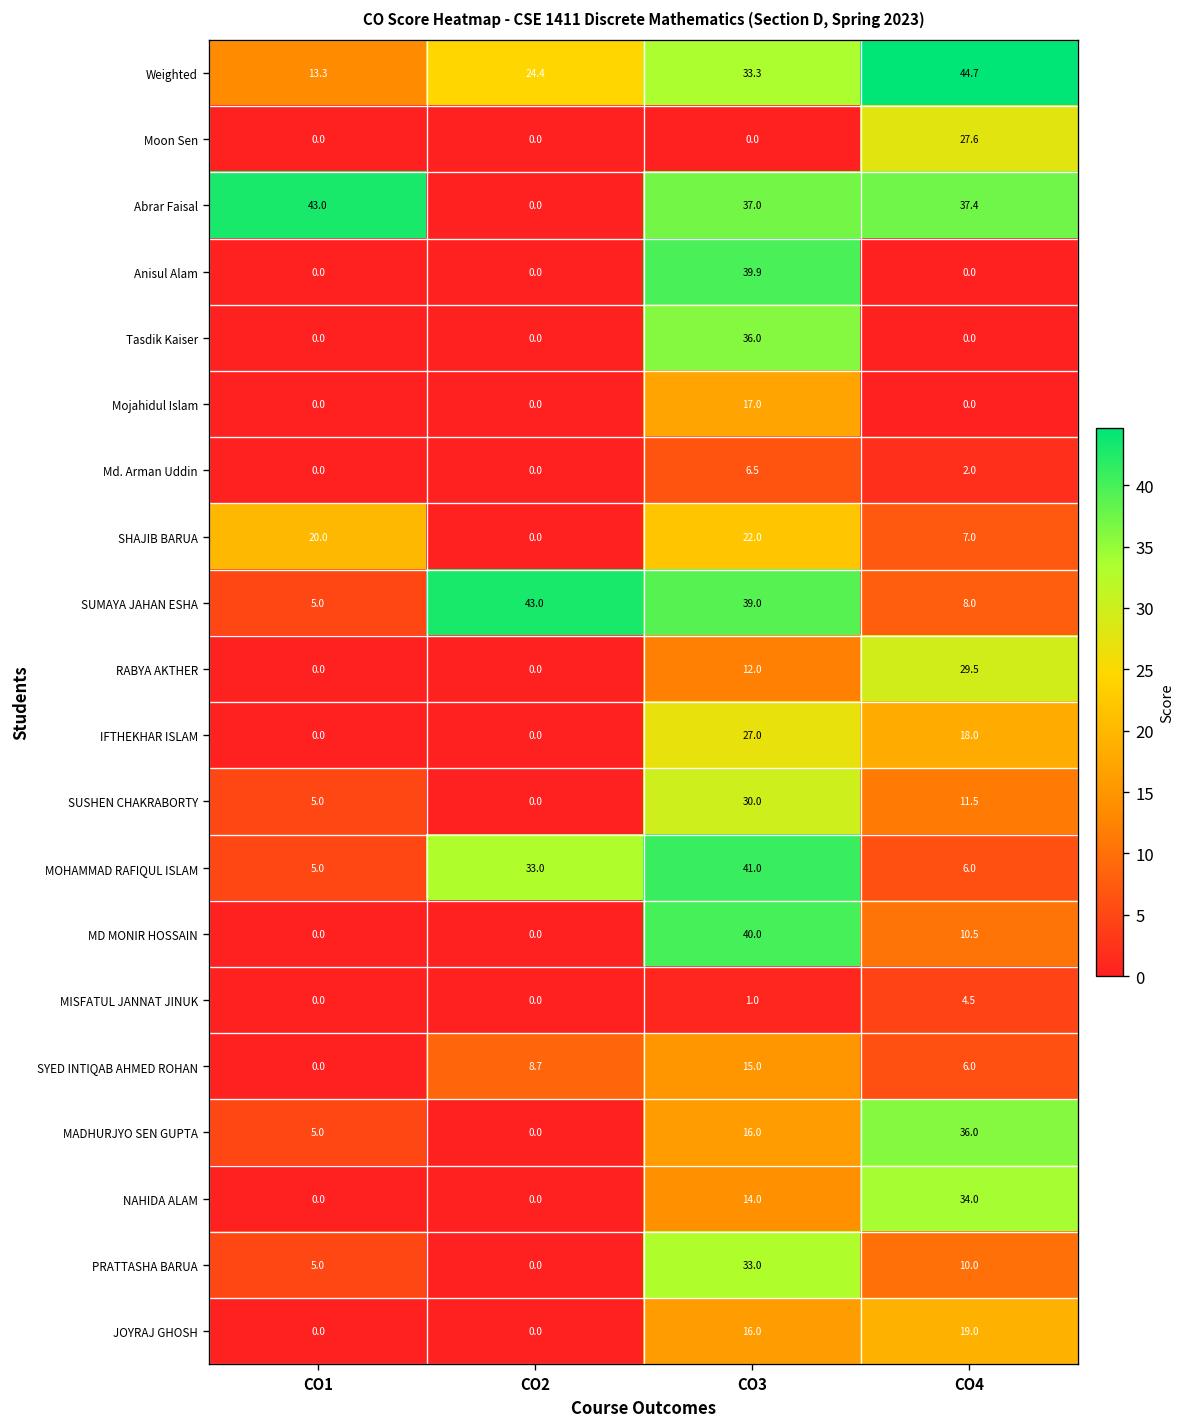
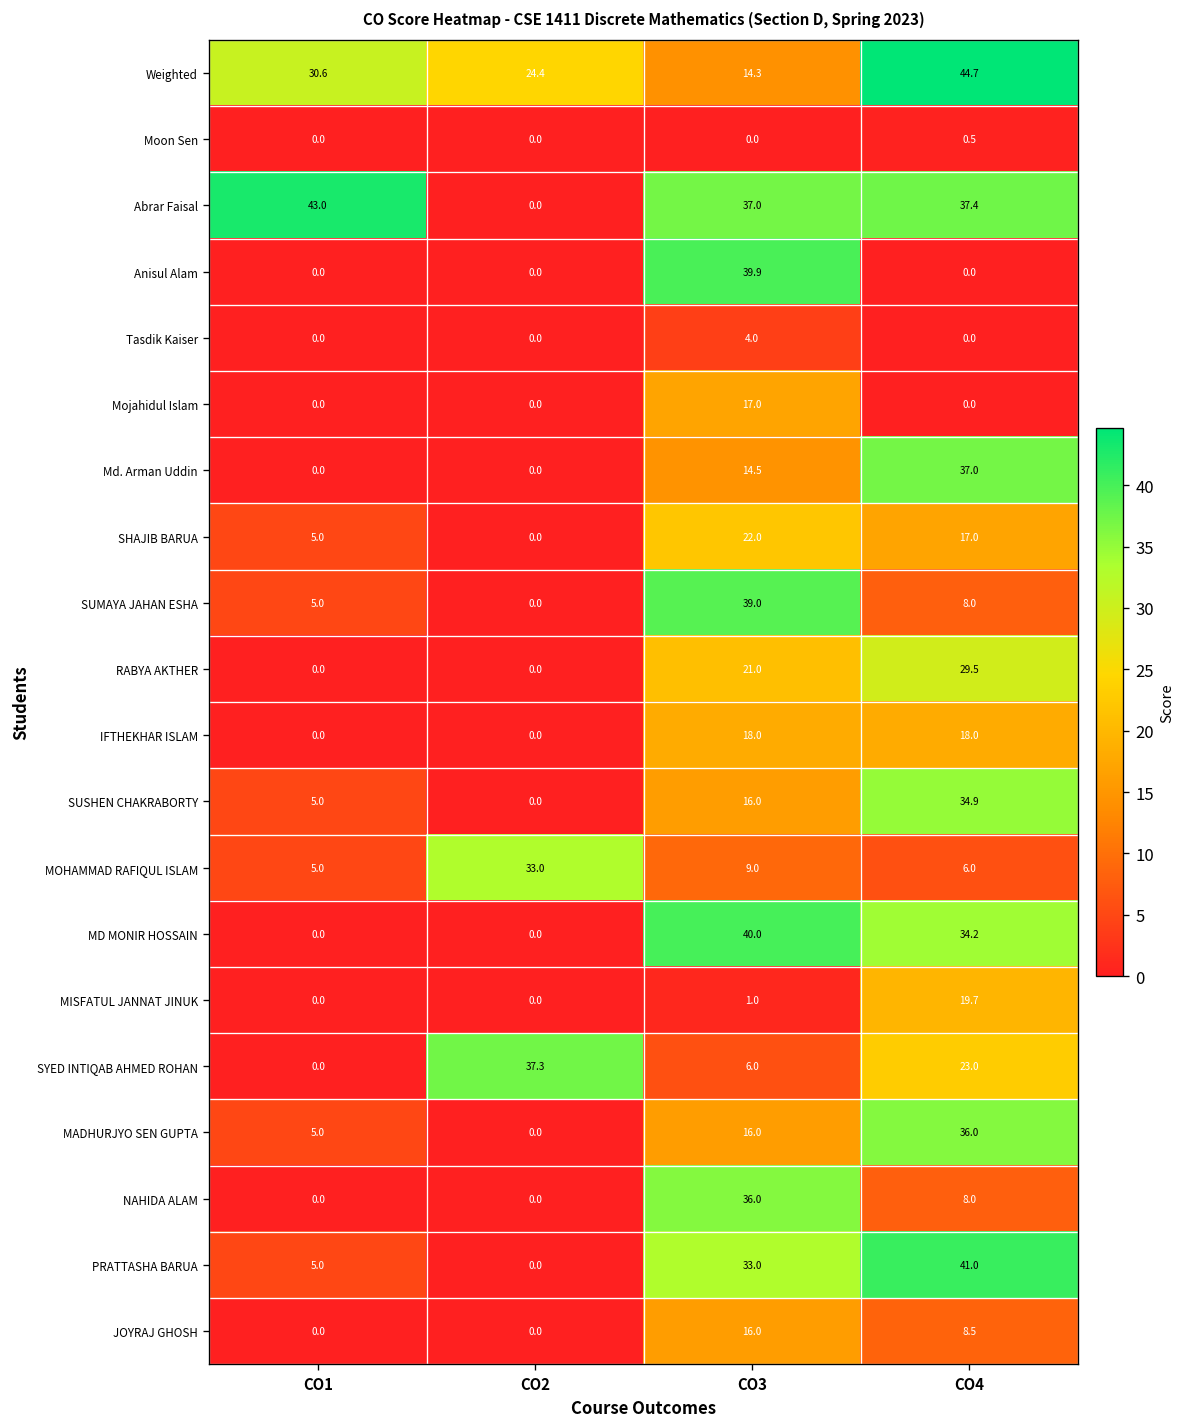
  {
    "Weighted": {
-     "CO1": 13.3,
+     "CO1": 30.6,
      "CO2": 24.4,
-     "CO3": 33.3,
+     "CO3": 14.3,
      "CO4": 44.7
    },
    "Moon Sen": {
      "CO1": 0.0,
      "CO2": 0.0,
      "CO3": 0.0,
-     "CO4": 27.6
+     "CO4": 0.5
    },
    "Abrar Faisal": {
      "CO1": 43.0,
      "CO2": 0.0,
      "CO3": 37.0,
      "CO4": 37.4
    },
    "Anisul Alam": {
      "CO1": 0.0,
      "CO2": 0.0,
      "CO3": 39.9,
      "CO4": 0.0
    },
    "Tasdik Kaiser": {
      "CO1": 0.0,
      "CO2": 0.0,
-     "CO3": 36.0,
+     "CO3": 4.0,
      "CO4": 0.0
    },
    "Mojahidul Islam": {
      "CO1": 0.0,
      "CO2": 0.0,
      "CO3": 17.0,
      "CO4": 0.0
    },
    "Md. Arman Uddin": {
      "CO1": 0.0,
      "CO2": 0.0,
-     "CO3": 6.5,
-     "CO4": 2.0
+     "CO3": 14.5,
+     "CO4": 37.0
    },
    "SHAJIB BARUA": {
-     "CO1": 20.0,
+     "CO1": 5.0,
      "CO2": 0.0,
      "CO3": 22.0,
-     "CO4": 7.0
+     "CO4": 17.0
    },
    "SUMAYA JAHAN ESHA": {
      "CO1": 5.0,
-     "CO2": 43.0,
+     "CO2": 0.0,
      "CO3": 39.0,
      "CO4": 8.0
    },
    "RABYA AKTHER": {
      "CO1": 0.0,
      "CO2": 0.0,
-     "CO3": 12.0,
+     "CO3": 21.0,
      "CO4": 29.5
    },
    "IFTHEKHAR ISLAM": {
      "CO1": 0.0,
      "CO2": 0.0,
-     "CO3": 27.0,
+     "CO3": 18.0,
      "CO4": 18.0
    },
    "SUSHEN CHAKRABORTY": {
      "CO1": 5.0,
      "CO2": 0.0,
-     "CO3": 30.0,
-     "CO4": 11.5
+     "CO3": 16.0,
+     "CO4": 34.9
    },
    "MOHAMMAD RAFIQUL ISLAM": {
      "CO1": 5.0,
      "CO2": 33.0,
-     "CO3": 41.0,
+     "CO3": 9.0,
      "CO4": 6.0
    },
    "MD MONIR HOSSAIN": {
      "CO1": 0.0,
      "CO2": 0.0,
      "CO3": 40.0,
-     "CO4": 10.5
+     "CO4": 34.2
    },
    "MISFATUL JANNAT JINUK": {
      "CO1": 0.0,
      "CO2": 0.0,
      "CO3": 1.0,
-     "CO4": 4.5
+     "CO4": 19.7
    },
    "SYED INTIQAB AHMED ROHAN": {
      "CO1": 0.0,
-     "CO2": 8.7,
-     "CO3": 15.0,
-     "CO4": 6.0
+     "CO2": 37.3,
+     "CO3": 6.0,
+     "CO4": 23.0
    },
    "MADHURJYO SEN GUPTA": {
      "CO1": 5.0,
      "CO2": 0.0,
      "CO3": 16.0,
      "CO4": 36.0
    },
    "NAHIDA ALAM": {
      "CO1": 0.0,
      "CO2": 0.0,
-     "CO3": 14.0,
-     "CO4": 34.0
+     "CO3": 36.0,
+     "CO4": 8.0
    },
    "PRATTASHA BARUA": {
      "CO1": 5.0,
      "CO2": 0.0,
      "CO3": 33.0,
-     "CO4": 10.0
+     "CO4": 41.0
    },
    "JOYRAJ GHOSH": {
      "CO1": 0.0,
      "CO2": 0.0,
      "CO3": 16.0,
-     "CO4": 19.0
+     "CO4": 8.5
    }
  }
